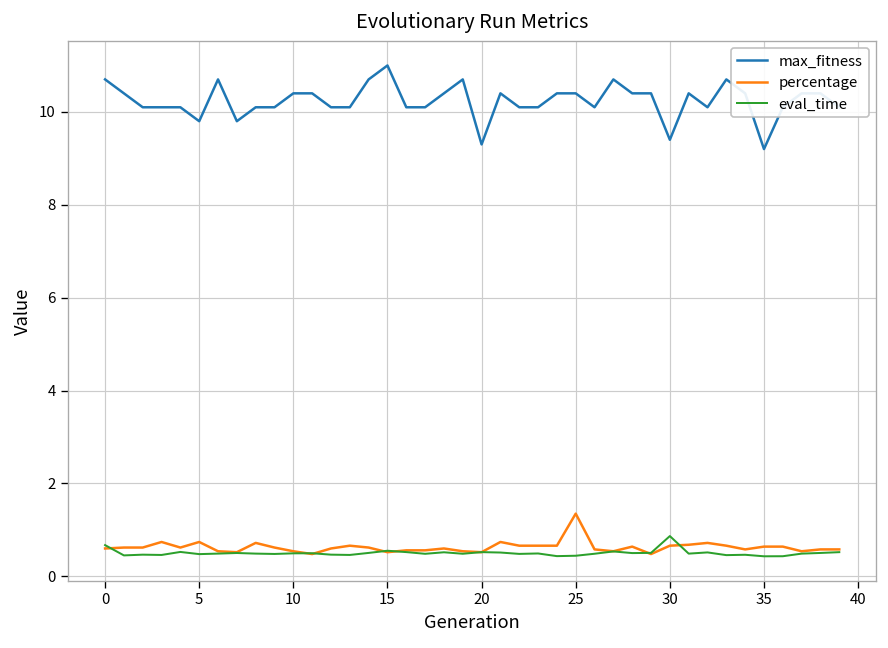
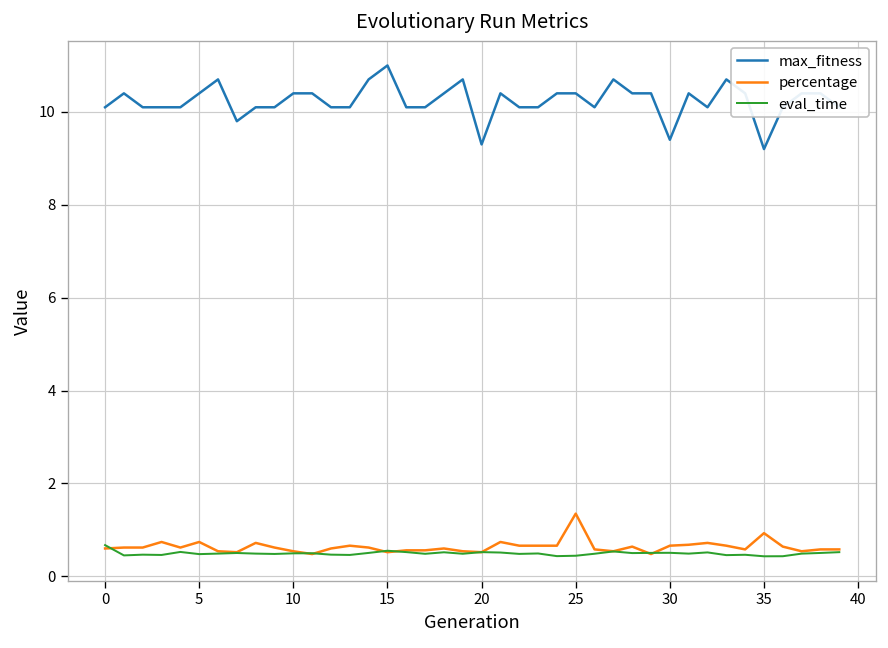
  {
    "max_fitness": {
-     "0": 10.7,
-     "5": 9.8,
+     "0": 10.1,
+     "5": 10.4,
      "10": 10.4,
      "15": 11.0,
      "20": 9.3,
      "25": 10.4,
      "30": 9.4,
      "35": 9.2
    },
    "percentage": {
      "0": 0.6,
      "5": 0.7,
      "25": 1.4,
      "30": 0.7,
-     "35": 0.6
+     "35": 0.9
    },
    "eval_time": {
      "0": 0.7,
      "5": 0.5,
      "25": 0.4,
-     "30": 0.9,
+     "30": 0.5,
      "35": 0.4
    }
  }
